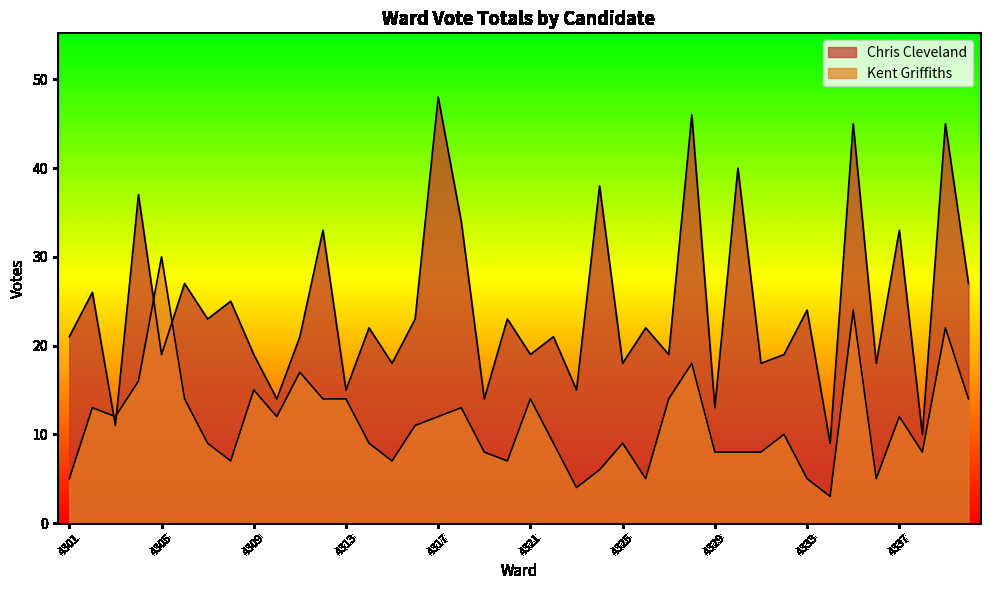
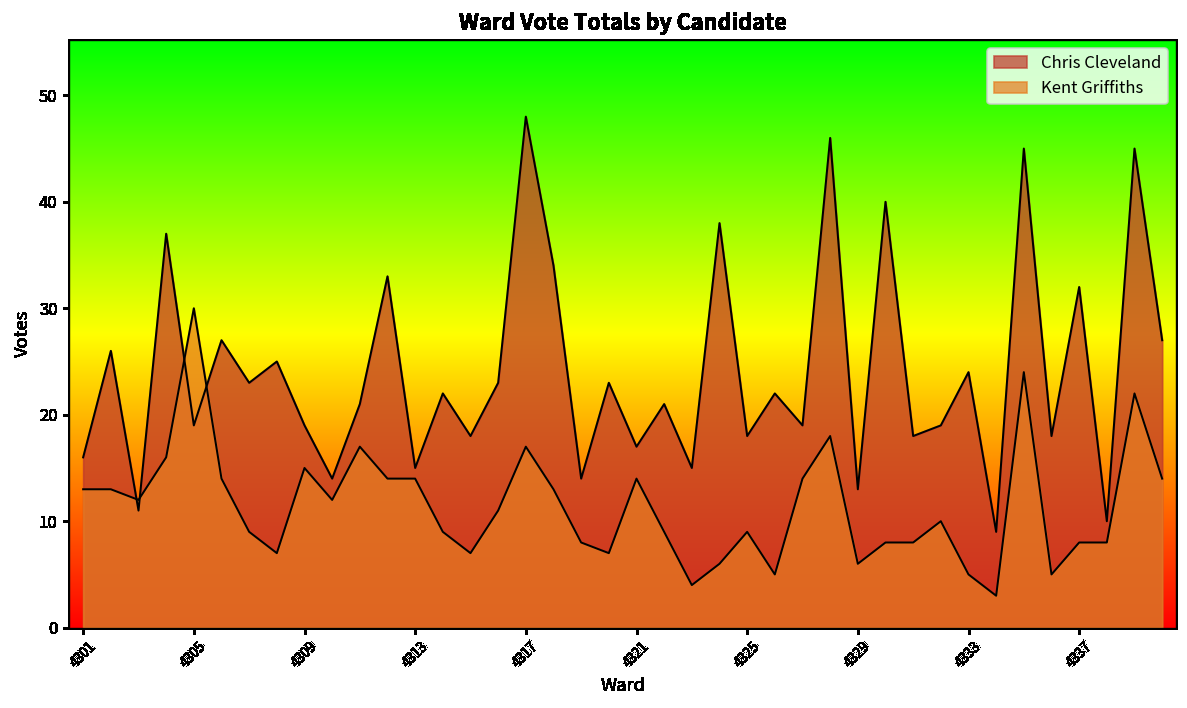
  {
    "Chris Cleveland": {
-     "4301": 21,
+     "4301": 16,
      "4305": 19,
      "4309": 19,
      "4313": 15,
      "4317": 48,
-     "4321": 19,
+     "4321": 17,
      "4325": 18,
      "4329": 13,
      "4333": 24,
-     "4337": 33
+     "4337": 32
    },
    "Kent Griffiths": {
-     "4301": 5,
+     "4301": 13,
      "4305": 30,
      "4309": 15,
      "4313": 14,
-     "4317": 12,
+     "4317": 17,
      "4321": 14,
      "4325": 9,
-     "4329": 8,
+     "4329": 6,
      "4333": 5,
-     "4337": 12
+     "4337": 8
    }
  }
